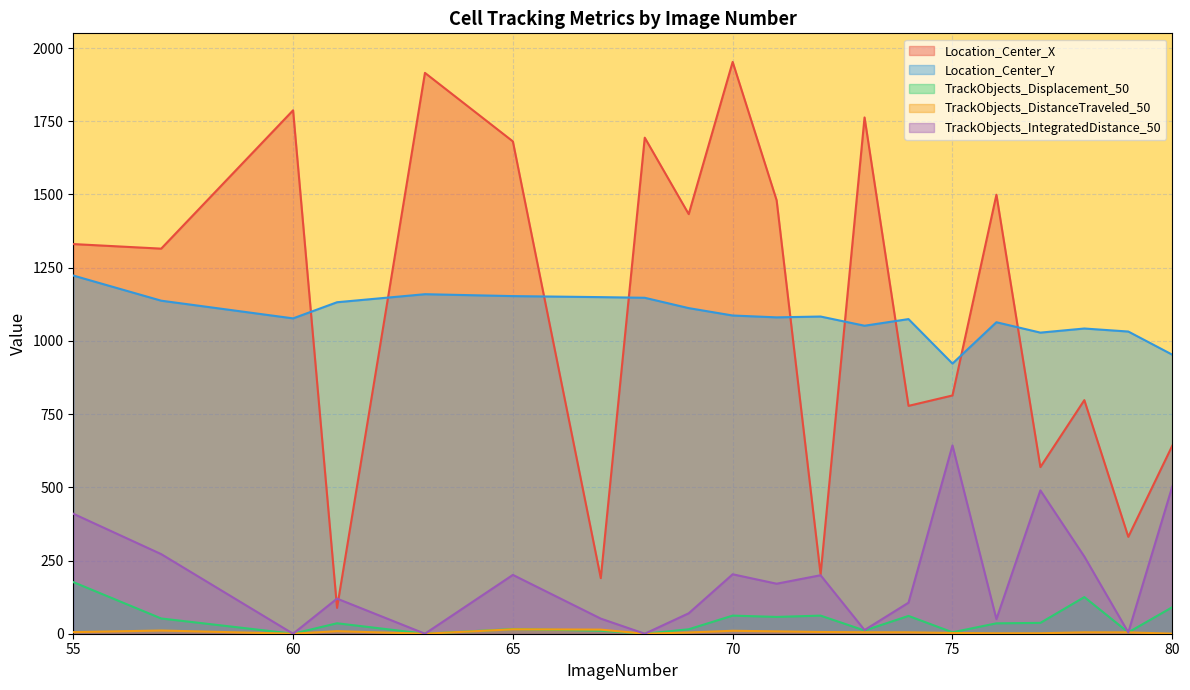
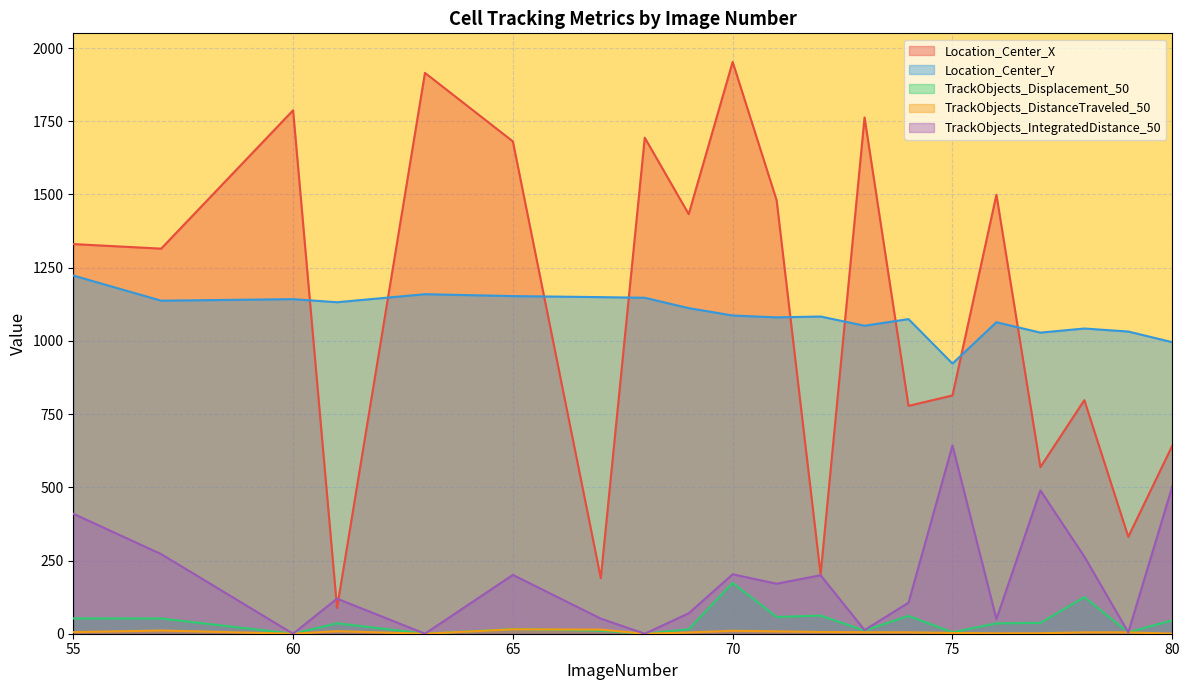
  {
    "Location_Center_Y": {
      "55": 1220,
-     "60": 1080,
+     "60": 1140,
      "65": 1150,
      "70": 1090,
      "75": 920,
-     "80": 950
+     "80": 1000
    },
    "TrackObjects_Displacement_50": {
-     "55": 180,
-     "70": 60,
-     "80": 90
+     "55": 50,
+     "70": 170,
+     "80": 50
    },
    "TrackObjects_IntegratedDistance_50": {
      "55": 410,
      "65": 200,
      "70": 200,
      "75": 640,
      "80": 500
    }
  }
